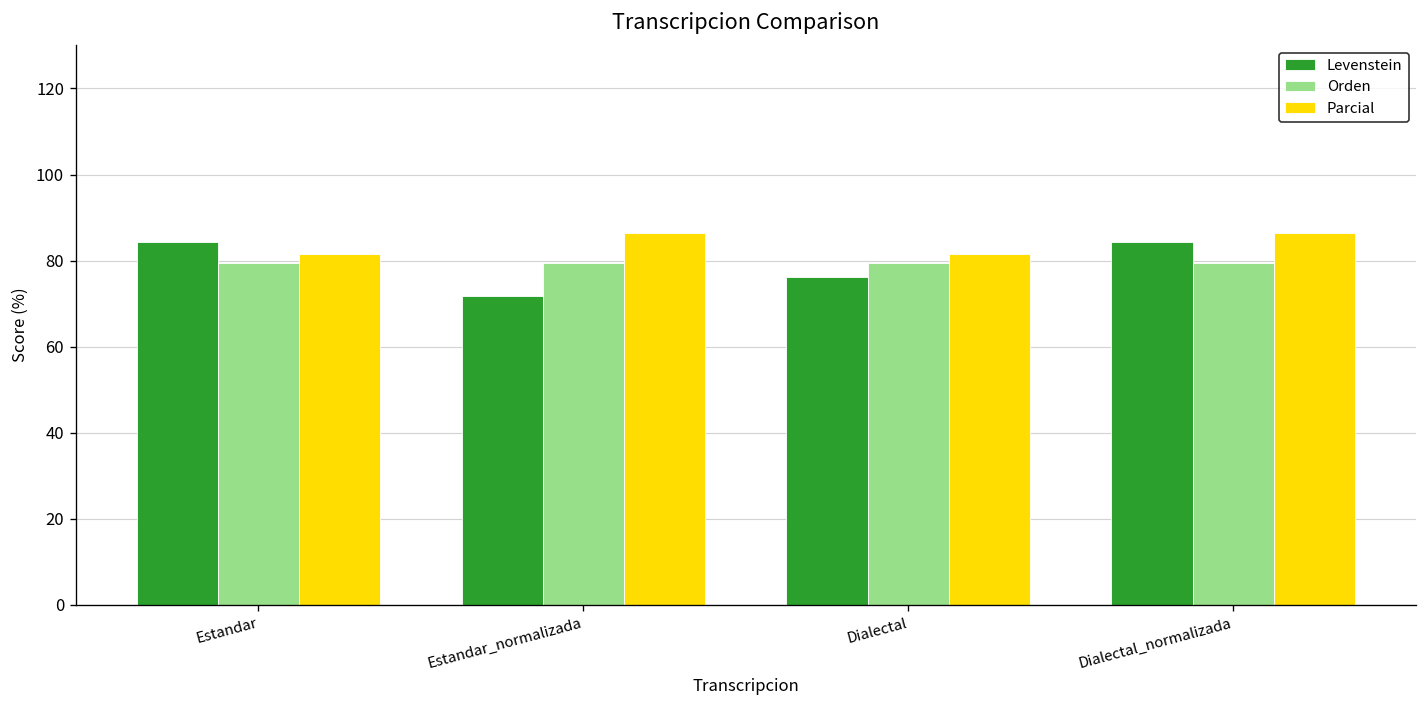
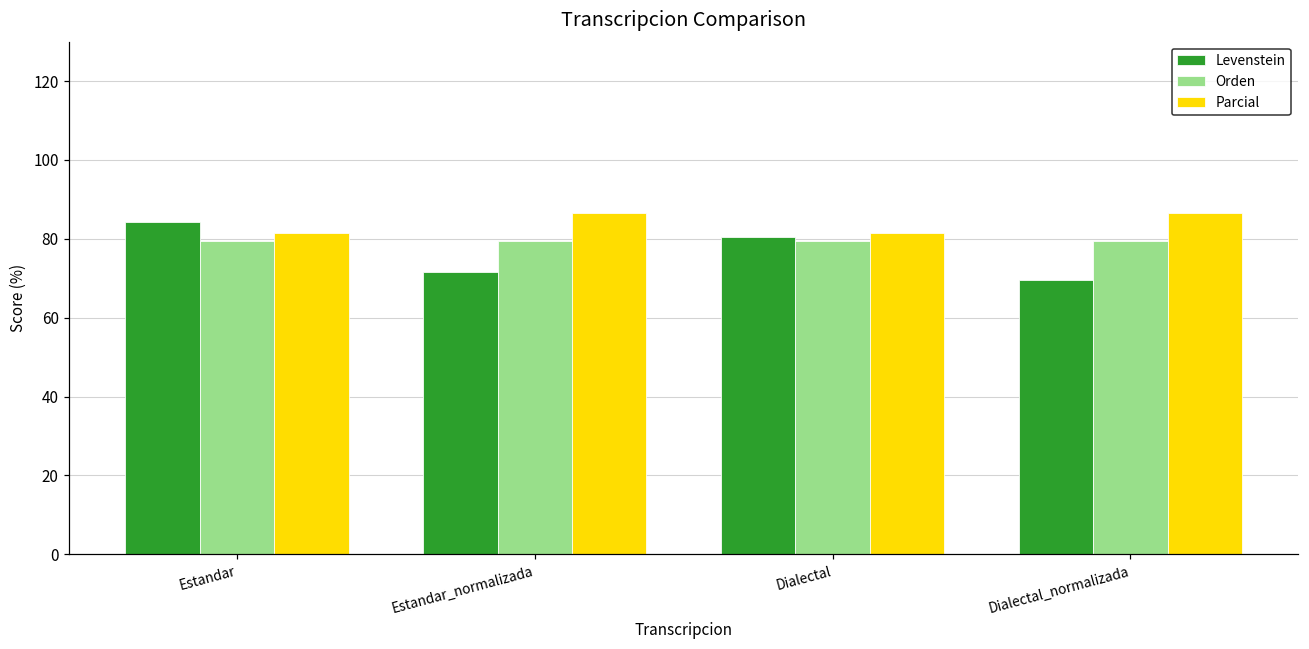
  {
    "Levenstein": {
      "Estandar": 84,
      "Estandar_normalizada": 72,
-     "Dialectal": 76,
-     "Dialectal_normalizada": 84
+     "Dialectal": 80,
+     "Dialectal_normalizada": 70
    },
    "Orden": {
      "Estandar": 79,
      "Estandar_normalizada": 79,
      "Dialectal": 79,
      "Dialectal_normalizada": 79
    },
    "Parcial": {
      "Estandar": 82,
      "Estandar_normalizada": 86,
      "Dialectal": 82,
      "Dialectal_normalizada": 86
    }
  }
